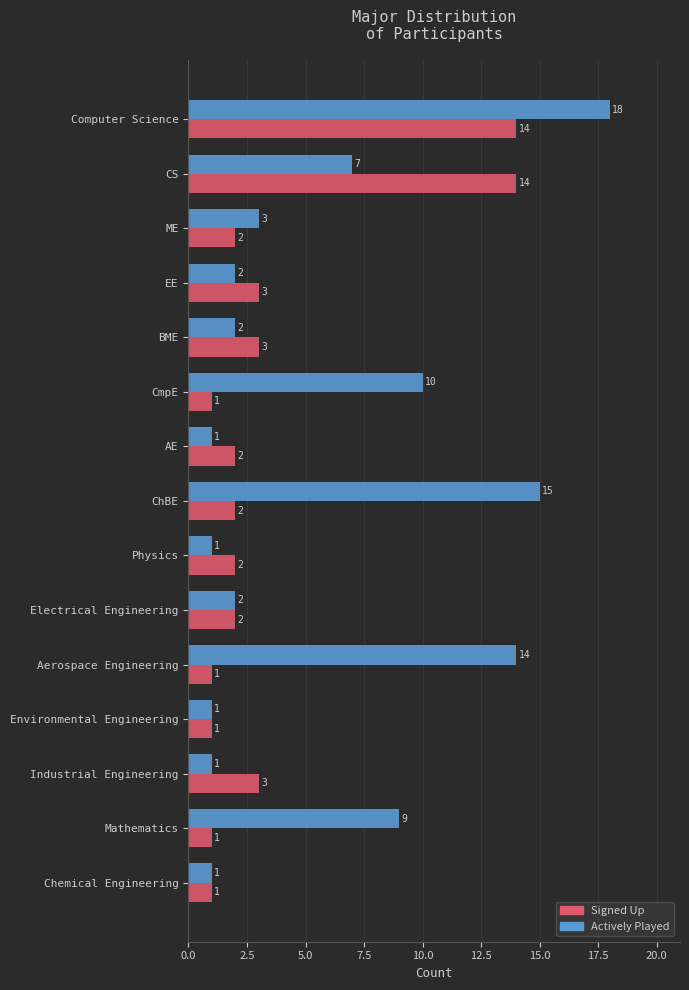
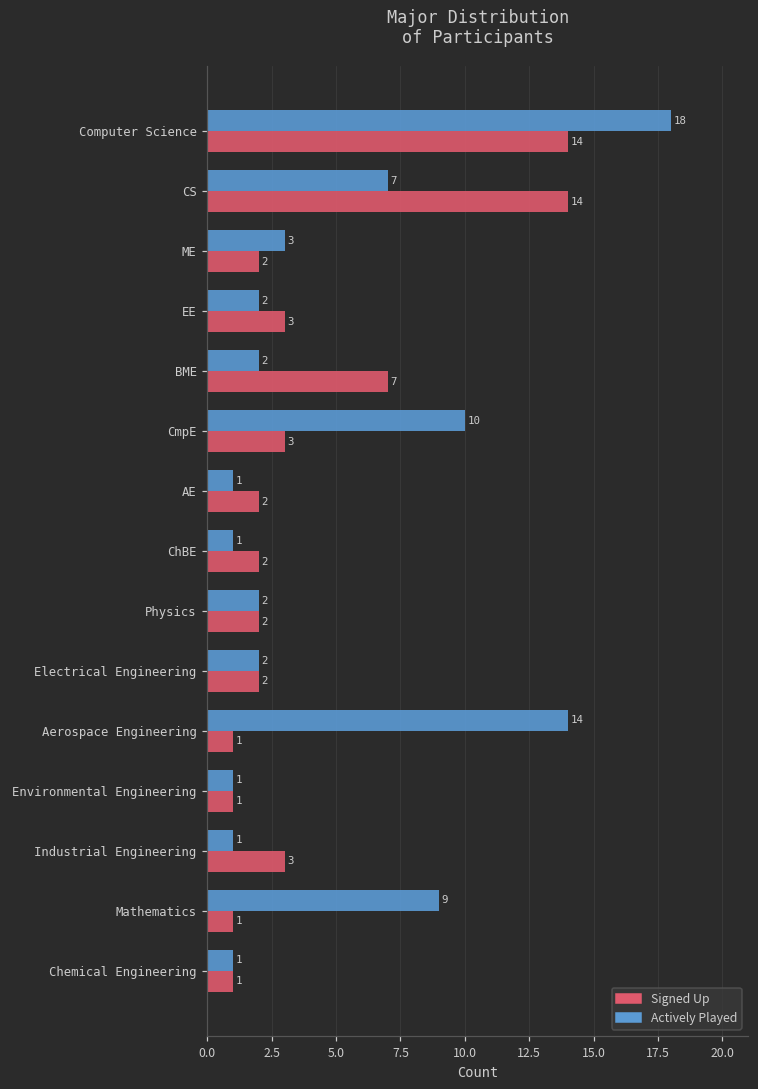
  {
    "Signed Up": {
      "Computer Science": 14,
      "CS": 14,
      "ME": 2,
      "EE": 3,
-     "BME": 3,
-     "CmpE": 1,
+     "BME": 7,
+     "CmpE": 3,
      "AE": 2,
      "ChBE": 2,
      "Physics": 2,
      "Electrical Engineering": 2,
      "Aerospace Engineering": 1,
      "Environmental Engineering": 1,
      "Industrial Engineering": 3,
      "Mathematics": 1,
      "Chemical Engineering": 1
    },
    "Actively Played": {
      "Computer Science": 18,
      "CS": 7,
      "ME": 3,
      "EE": 2,
      "BME": 2,
      "CmpE": 10,
      "AE": 1,
-     "ChBE": 15,
-     "Physics": 1,
+     "ChBE": 1,
+     "Physics": 2,
      "Electrical Engineering": 2,
      "Aerospace Engineering": 14,
      "Environmental Engineering": 1,
      "Industrial Engineering": 1,
      "Mathematics": 9,
      "Chemical Engineering": 1
    }
  }
